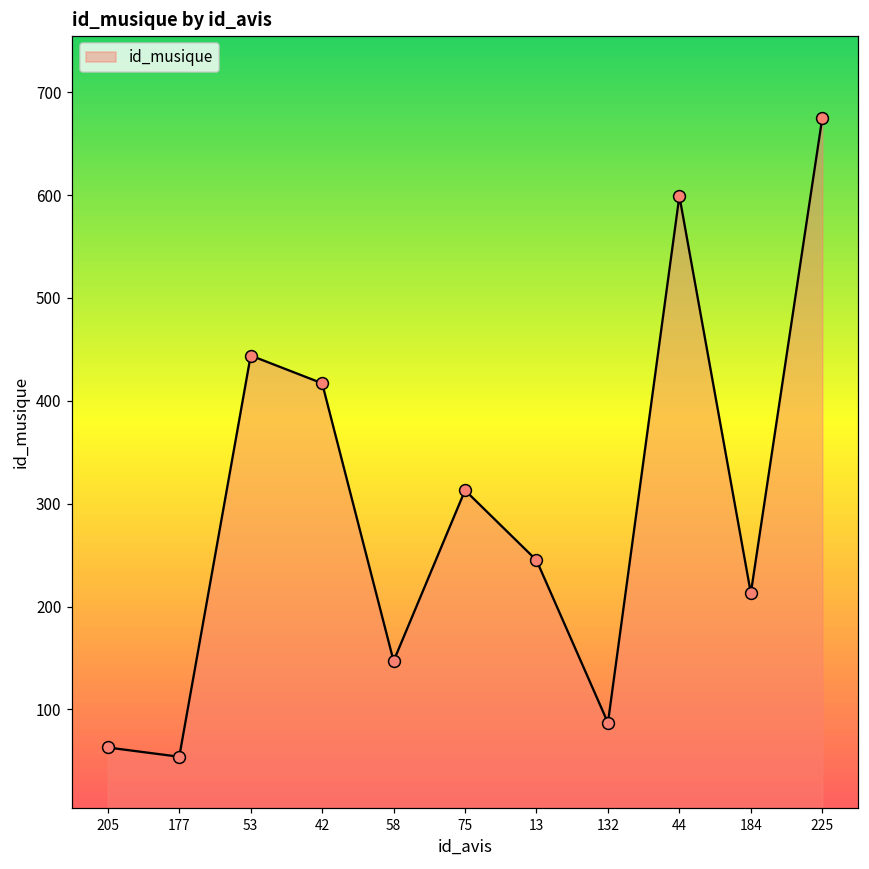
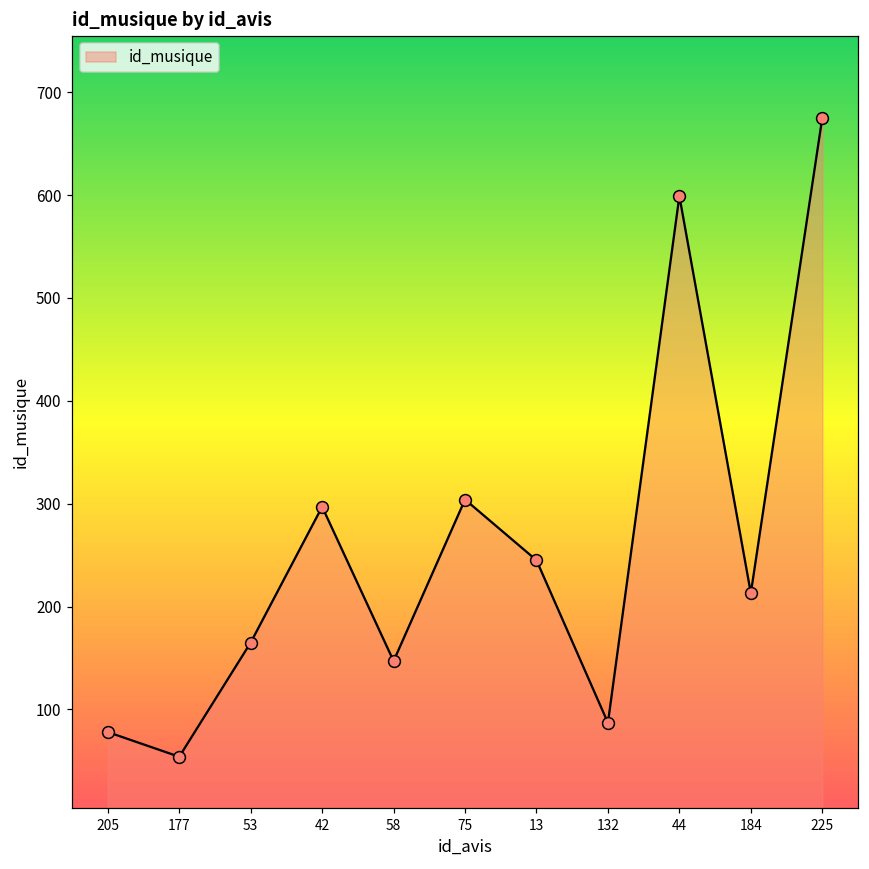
  {
-   "205": 60,
+   "205": 80,
    "177": 50,
-   "53": 440,
-   "42": 420,
+   "53": 170,
+   "42": 300,
    "58": 150,
-   "75": 310,
+   "75": 300,
    "13": 250,
    "132": 90,
    "44": 600,
    "184": 210,
    "225": 680
  }
